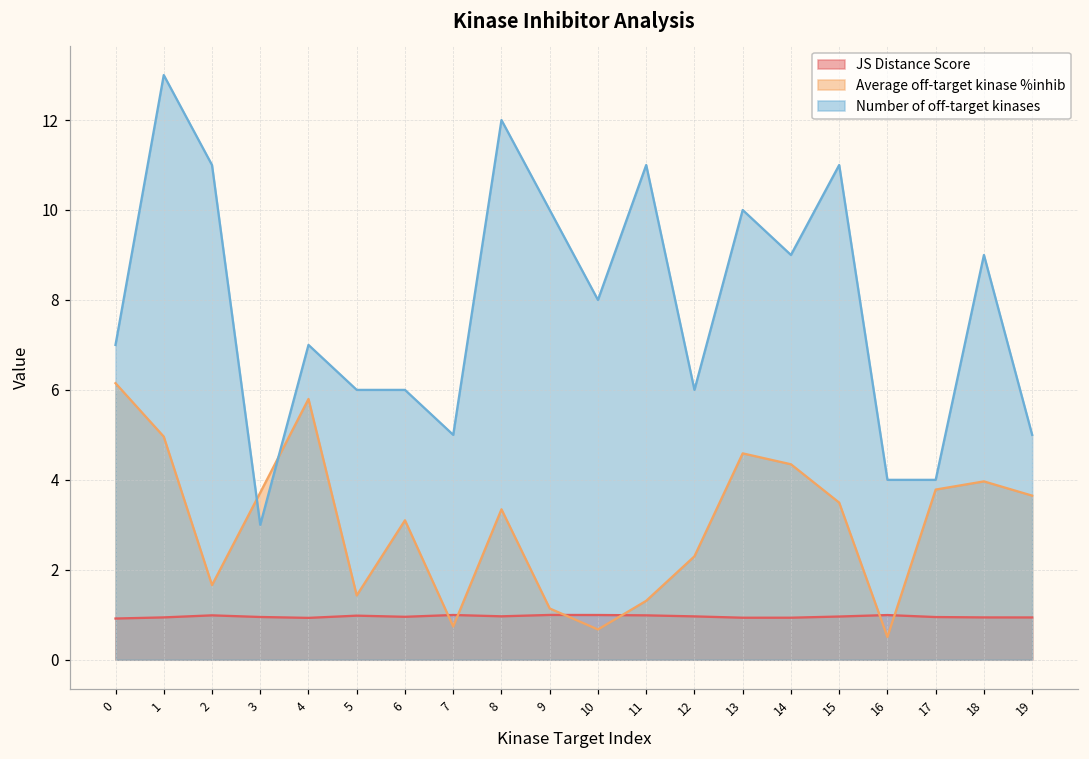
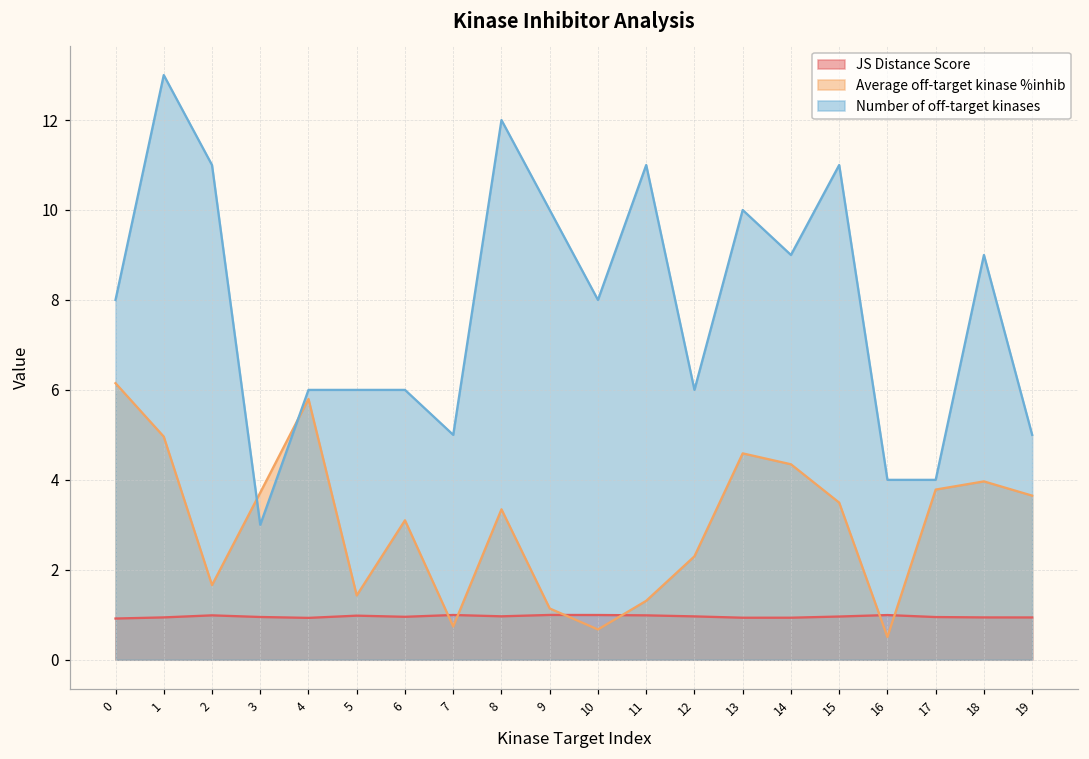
  {
    "Number of off-target kinases": {
-     "0": 7,
+     "0": 8,
      "1": 13,
      "2": 11,
      "3": 3,
-     "4": 7,
+     "4": 6,
      "5": 6,
      "6": 6,
      "7": 5,
      "8": 12,
      "9": 10,
      "10": 8,
      "11": 11,
      "12": 6,
      "13": 10,
      "14": 9,
      "15": 11,
      "16": 4,
      "17": 4,
      "18": 9,
      "19": 5
    }
  }
